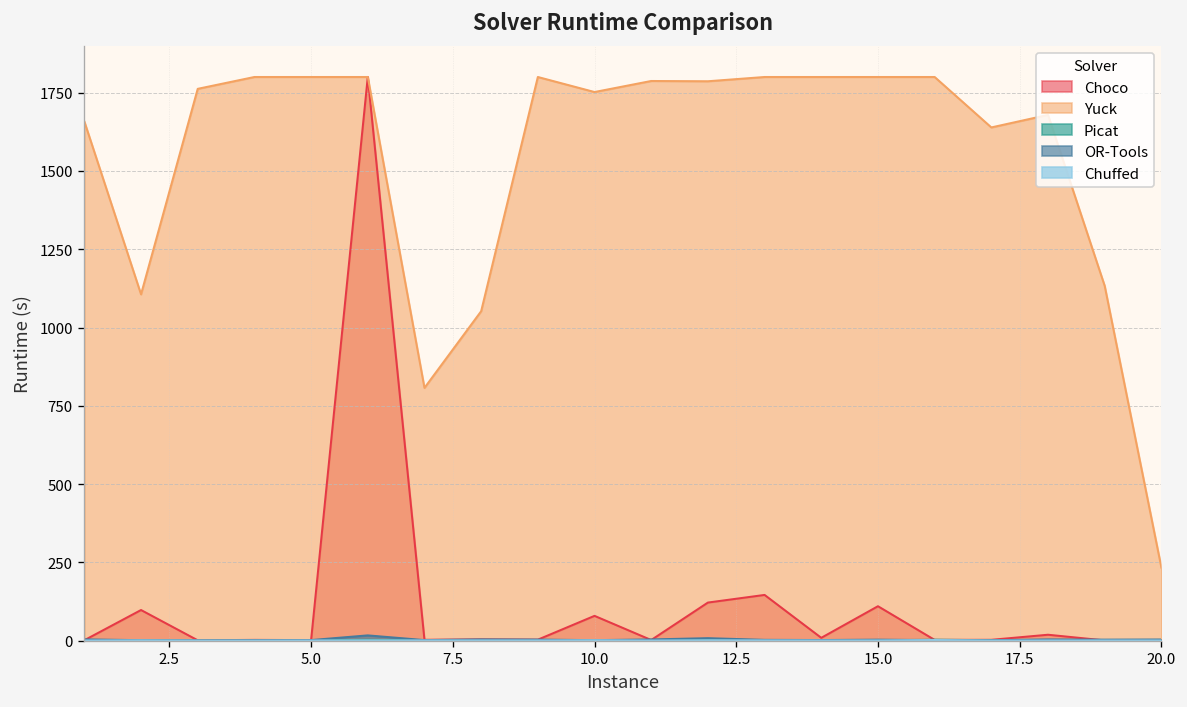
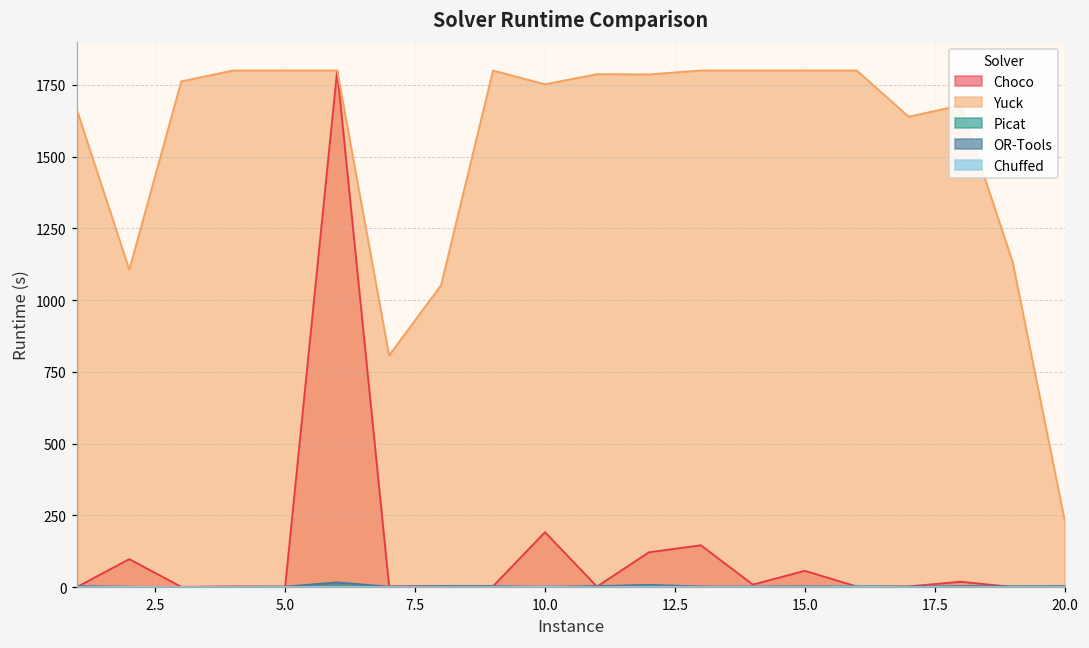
  {
    "Choco": {
-     "10.0": 80,
-     "15.0": 110
+     "10.0": 190,
+     "15.0": 60
    },
    "Yuck": {
      "5.0": 1800,
      "10.0": 1750,
      "15.0": 1800,
      "20.0": 230
    }
  }
